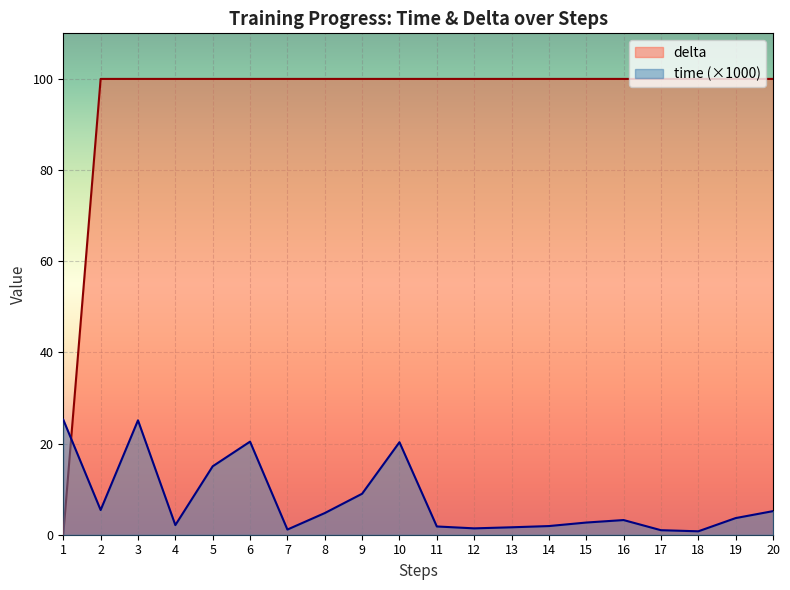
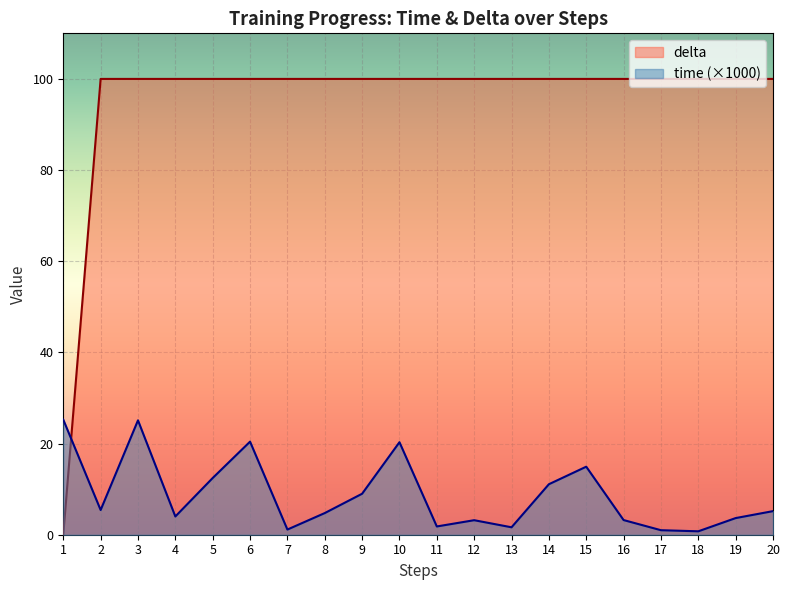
  {
    "delta": {
      "1": 0,
      "2": 100,
      "3": 100,
      "4": 100,
      "5": 100,
      "6": 100,
      "7": 100,
      "8": 100,
      "9": 100,
      "10": 100,
      "11": 100,
      "12": 100,
      "13": 100,
      "14": 100,
      "15": 100,
      "16": 100,
      "20": 100
    },
    "time (×1000)": {
      "1": 25,
      "2": 5,
      "3": 25,
-     "4": 2,
-     "5": 15,
+     "4": 4,
+     "5": 12,
      "6": 20,
      "7": 1,
      "8": 5,
      "9": 9,
      "10": 20,
      "11": 2,
-     "12": 1,
+     "12": 3,
      "13": 2,
-     "14": 2,
-     "15": 3,
+     "14": 11,
+     "15": 15,
      "16": 3,
      "17": 1,
      "18": 1,
      "19": 4,
      "20": 5
    }
  }
